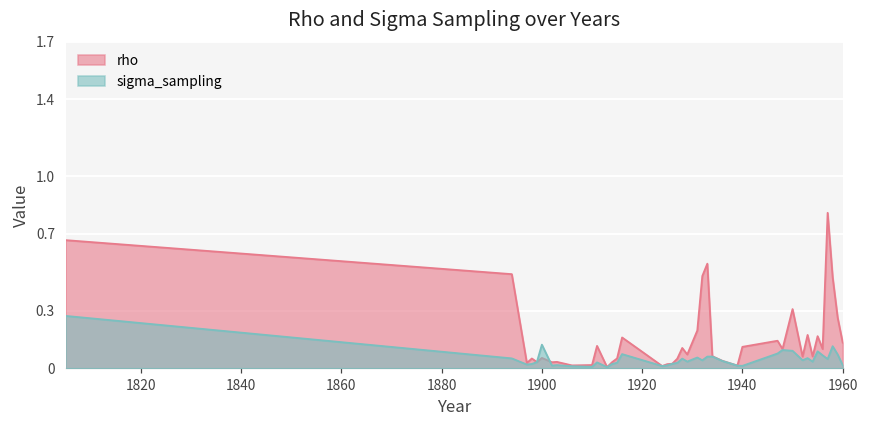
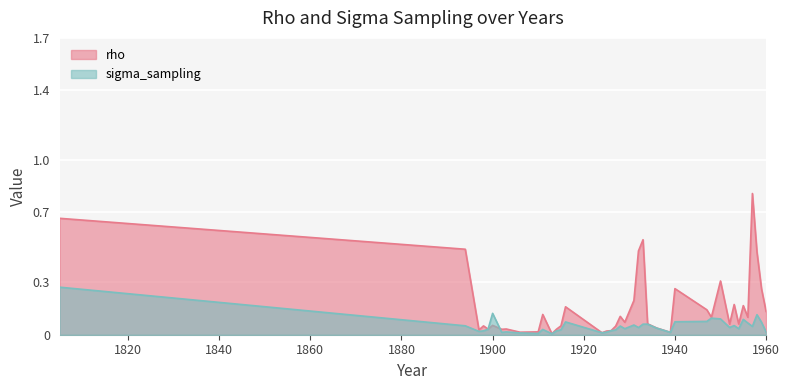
  {
    "rho": {
      "1900": 0.05,
-     "1940": 0.11,
+     "1940": 0.26,
      "1960": 0.13
    },
    "sigma_sampling": {
      "1900": 0.12,
-     "1940": 0.01,
+     "1940": 0.07,
      "1960": 0.02
    }
  }
